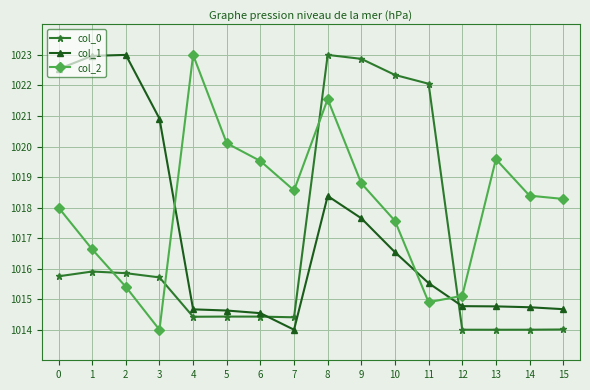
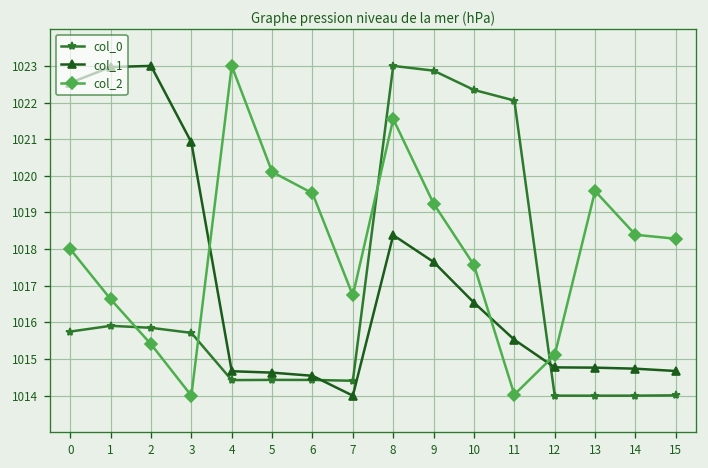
  {
    "col_2": {
      "0": 1018.0,
      "1": 1016.6,
      "2": 1015.4,
      "3": 1014.0,
      "4": 1023.0,
      "5": 1020.1,
      "6": 1019.5,
-     "7": 1018.6,
+     "7": 1016.7,
      "8": 1021.6,
-     "9": 1018.8,
+     "9": 1019.2,
      "10": 1017.6,
-     "11": 1014.9,
+     "11": 1014.0,
      "12": 1015.1,
      "13": 1019.6,
      "14": 1018.4,
      "15": 1018.3
    }
  }
